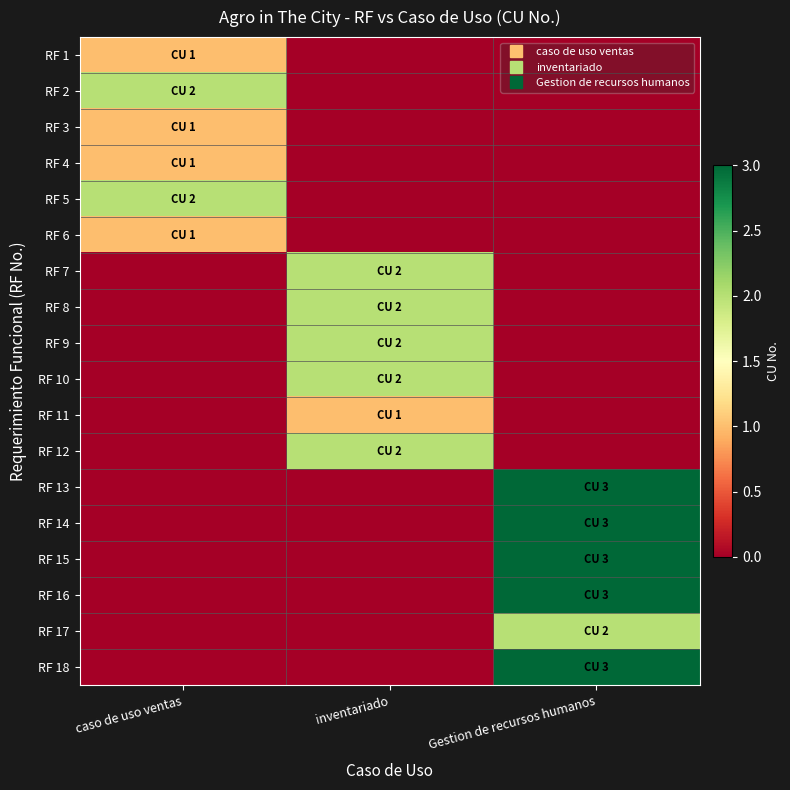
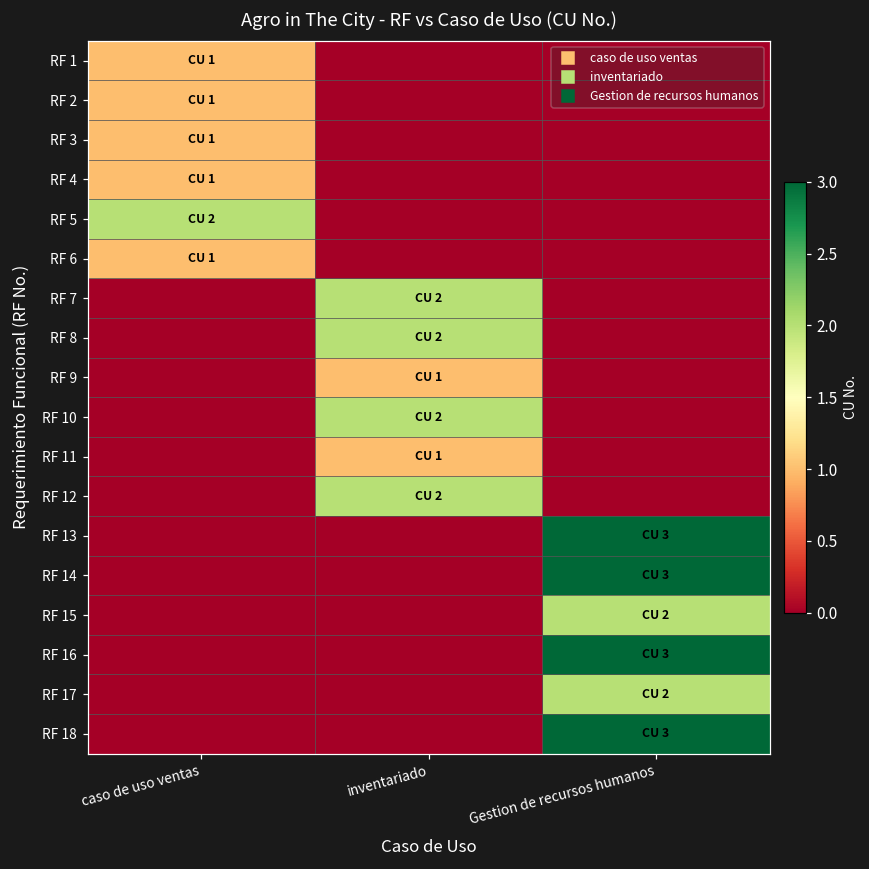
  {
    "RF 1": {
      "caso de uso ventas": 1
    },
    "RF 2": {
-     "caso de uso ventas": 2
+     "caso de uso ventas": 1
    },
    "RF 3": {
      "caso de uso ventas": 1
    },
    "RF 4": {
      "caso de uso ventas": 1
    },
    "RF 5": {
      "caso de uso ventas": 2
    },
    "RF 6": {
      "caso de uso ventas": 1
    },
    "RF 7": {
      "inventariado": 2
    },
    "RF 8": {
      "inventariado": 2
    },
    "RF 9": {
-     "inventariado": 2
+     "inventariado": 1
    },
    "RF 10": {
      "inventariado": 2
    },
    "RF 11": {
      "inventariado": 1
    },
    "RF 12": {
      "inventariado": 2
    },
    "RF 13": {
      "Gestion de recursos humanos": 3
    },
    "RF 14": {
      "Gestion de recursos humanos": 3
    },
    "RF 15": {
-     "Gestion de recursos humanos": 3
+     "Gestion de recursos humanos": 2
    },
    "RF 16": {
      "Gestion de recursos humanos": 3
    },
    "RF 17": {
      "Gestion de recursos humanos": 2
    },
    "RF 18": {
      "Gestion de recursos humanos": 3
    }
  }
